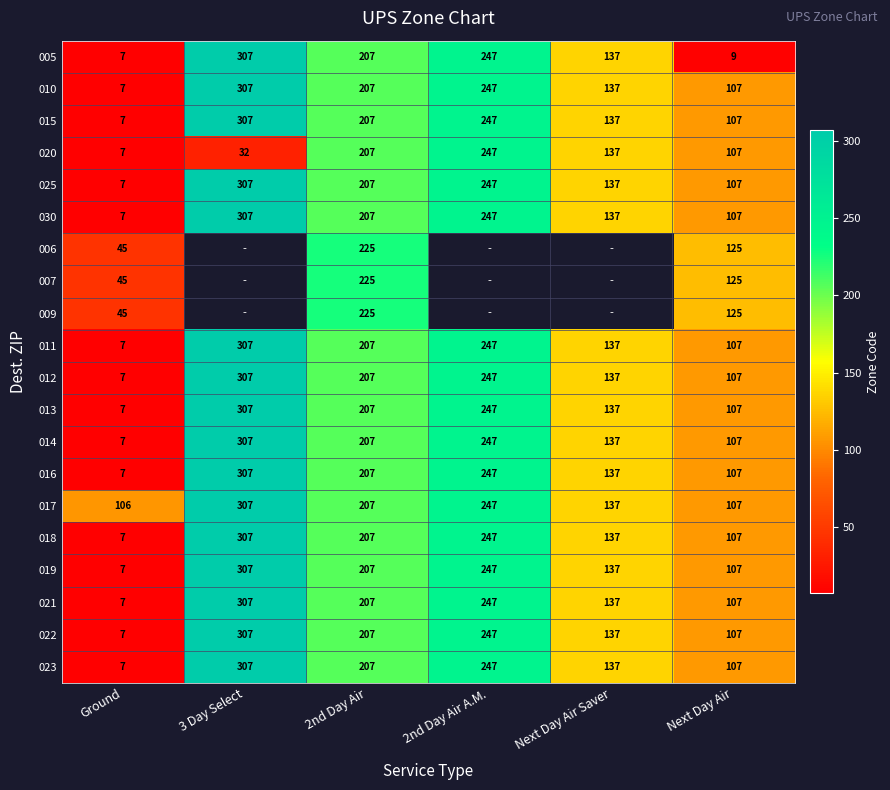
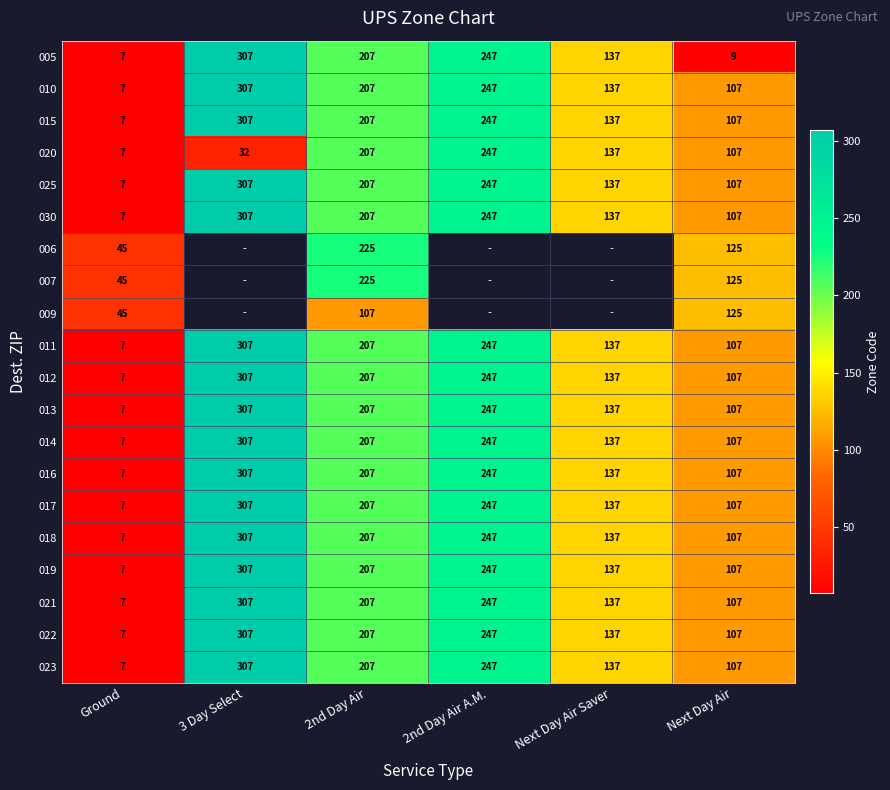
  {
    "005": {
      "Ground": 7,
      "3 Day Select": 307,
      "2nd Day Air": 207,
      "2nd Day Air A.M.": 247,
      "Next Day Air Saver": 137,
      "Next Day Air": 9
    },
    "010": {
      "Ground": 7,
      "3 Day Select": 307,
      "2nd Day Air": 207,
      "2nd Day Air A.M.": 247,
      "Next Day Air Saver": 137,
      "Next Day Air": 107
    },
    "015": {
      "Ground": 7,
      "3 Day Select": 307,
      "2nd Day Air": 207,
      "2nd Day Air A.M.": 247,
      "Next Day Air Saver": 137,
      "Next Day Air": 107
    },
    "020": {
      "Ground": 7,
      "3 Day Select": 32,
      "2nd Day Air": 207,
      "2nd Day Air A.M.": 247,
      "Next Day Air Saver": 137,
      "Next Day Air": 107
    },
    "025": {
      "Ground": 7,
      "3 Day Select": 307,
      "2nd Day Air": 207,
      "2nd Day Air A.M.": 247,
      "Next Day Air Saver": 137,
      "Next Day Air": 107
    },
    "030": {
      "Ground": 7,
      "3 Day Select": 307,
      "2nd Day Air": 207,
      "2nd Day Air A.M.": 247,
      "Next Day Air Saver": 137,
      "Next Day Air": 107
    },
    "006": {
      "Ground": 45,
      "2nd Day Air": 225,
      "Next Day Air": 125
    },
    "007": {
      "Ground": 45,
      "2nd Day Air": 225,
      "Next Day Air": 125
    },
    "009": {
      "Ground": 45,
-     "2nd Day Air": 225,
+     "2nd Day Air": 107,
      "Next Day Air": 125
    },
    "011": {
      "Ground": 7,
      "3 Day Select": 307,
      "2nd Day Air": 207,
      "2nd Day Air A.M.": 247,
      "Next Day Air Saver": 137,
      "Next Day Air": 107
    },
    "012": {
      "Ground": 7,
      "3 Day Select": 307,
      "2nd Day Air": 207,
      "2nd Day Air A.M.": 247,
      "Next Day Air Saver": 137,
      "Next Day Air": 107
    },
    "013": {
      "Ground": 7,
      "3 Day Select": 307,
      "2nd Day Air": 207,
      "2nd Day Air A.M.": 247,
      "Next Day Air Saver": 137,
      "Next Day Air": 107
    },
    "014": {
      "Ground": 7,
      "3 Day Select": 307,
      "2nd Day Air": 207,
      "2nd Day Air A.M.": 247,
      "Next Day Air Saver": 137,
      "Next Day Air": 107
    },
    "016": {
      "Ground": 7,
      "3 Day Select": 307,
      "2nd Day Air": 207,
      "2nd Day Air A.M.": 247,
      "Next Day Air Saver": 137,
      "Next Day Air": 107
    },
    "017": {
-     "Ground": 106,
+     "Ground": 7,
      "3 Day Select": 307,
      "2nd Day Air": 207,
      "2nd Day Air A.M.": 247,
      "Next Day Air Saver": 137,
      "Next Day Air": 107
    },
    "018": {
      "Ground": 7,
      "3 Day Select": 307,
      "2nd Day Air": 207,
      "2nd Day Air A.M.": 247,
      "Next Day Air Saver": 137,
      "Next Day Air": 107
    },
    "019": {
      "Ground": 7,
      "3 Day Select": 307,
      "2nd Day Air": 207,
      "2nd Day Air A.M.": 247,
      "Next Day Air Saver": 137,
      "Next Day Air": 107
    },
    "021": {
      "Ground": 7,
      "3 Day Select": 307,
      "2nd Day Air": 207,
      "2nd Day Air A.M.": 247,
      "Next Day Air Saver": 137,
      "Next Day Air": 107
    },
    "022": {
      "Ground": 7,
      "3 Day Select": 307,
      "2nd Day Air": 207,
      "2nd Day Air A.M.": 247,
      "Next Day Air Saver": 137,
      "Next Day Air": 107
    },
    "023": {
      "Ground": 7,
      "3 Day Select": 307,
      "2nd Day Air": 207,
      "2nd Day Air A.M.": 247,
      "Next Day Air Saver": 137,
      "Next Day Air": 107
    }
  }
